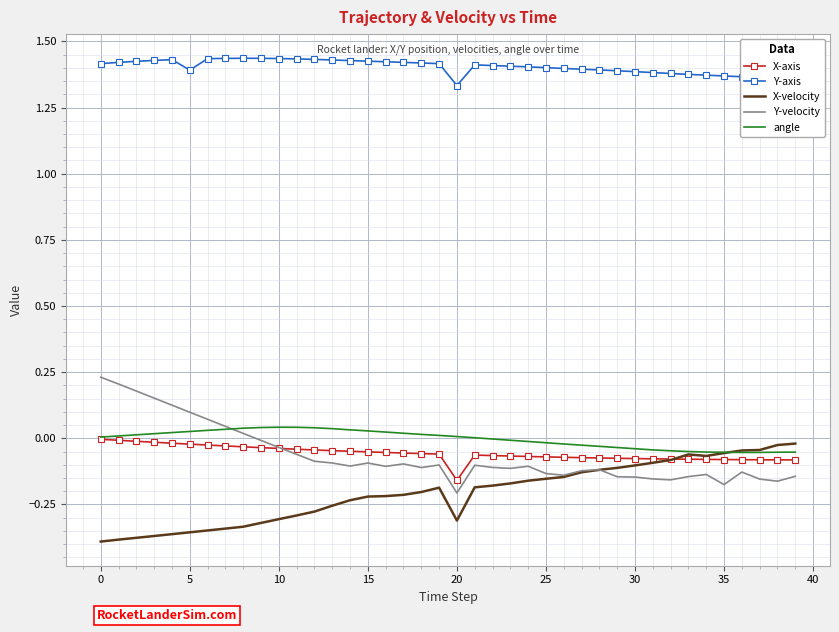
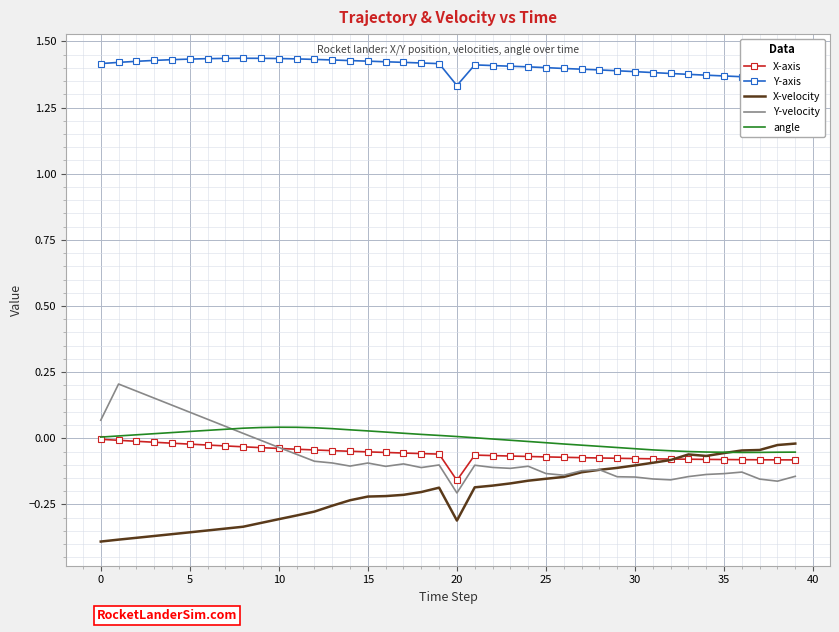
  {
    "X-axis": {
      "5": -0.02,
      "15": -0.05,
      "20": -0.16,
      "25": -0.07,
      "30": -0.08,
      "35": -0.08
    },
    "Y-axis": {
      "0": 1.42,
-     "5": 1.39,
+     "5": 1.43,
      "10": 1.44,
      "15": 1.43,
      "20": 1.33,
      "25": 1.40,
      "30": 1.39,
      "35": 1.37
    },
    "X-velocity": {
      "0": -0.39,
      "5": -0.36,
      "10": -0.31,
      "15": -0.22,
      "20": -0.31,
      "25": -0.15,
      "30": -0.10
    },
    "Y-velocity": {
-     "0": 0.23,
+     "0": 0.07,
      "5": 0.10,
      "15": -0.09,
      "20": -0.21,
      "25": -0.13,
      "30": -0.15,
-     "35": -0.17
+     "35": -0.13
    },
    "angle": {
      "5": 0.03,
      "10": 0.04,
      "15": 0.03,
      "20": 0.01,
      "25": -0.02,
      "30": -0.04
    }
  }
